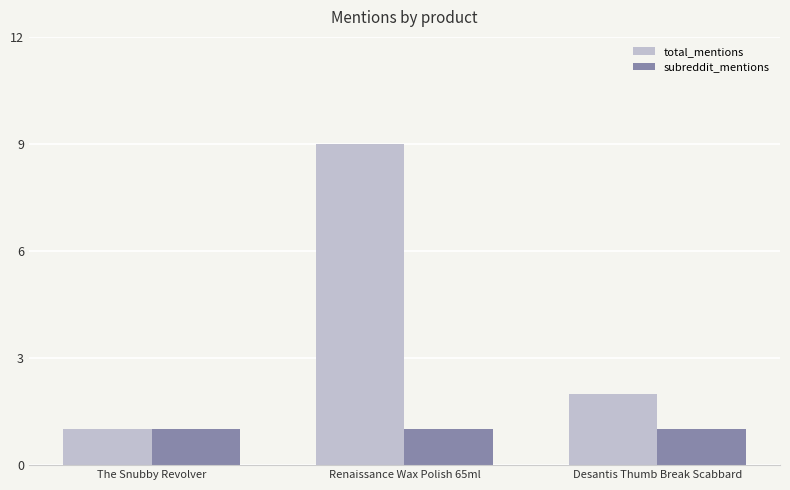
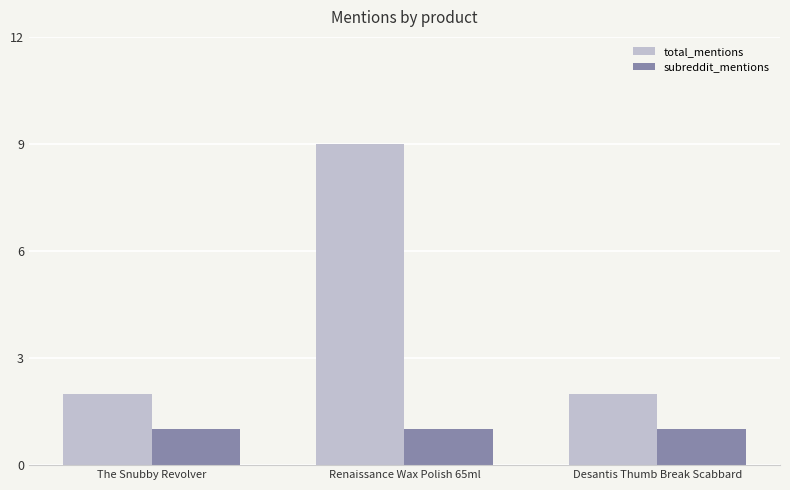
  {
    "total_mentions": {
-     "The Snubby Revolver": 1,
+     "The Snubby Revolver": 2,
      "Renaissance Wax Polish 65ml": 9,
      "Desantis Thumb Break Scabbard": 2
    },
    "subreddit_mentions": {
      "The Snubby Revolver": 1,
      "Renaissance Wax Polish 65ml": 1,
      "Desantis Thumb Break Scabbard": 1
    }
  }
